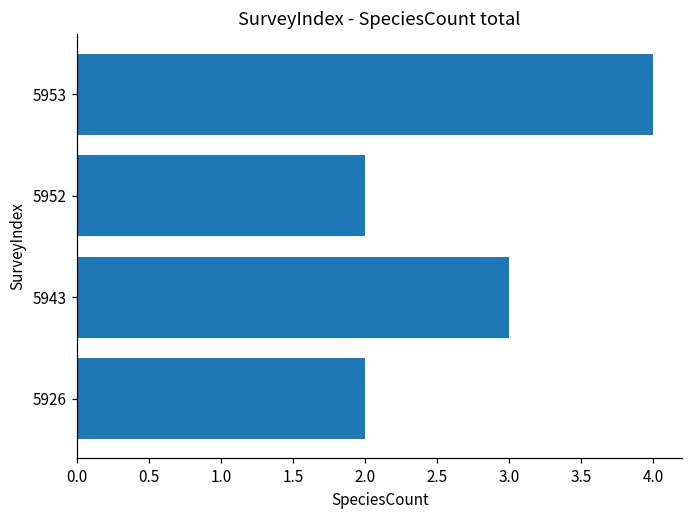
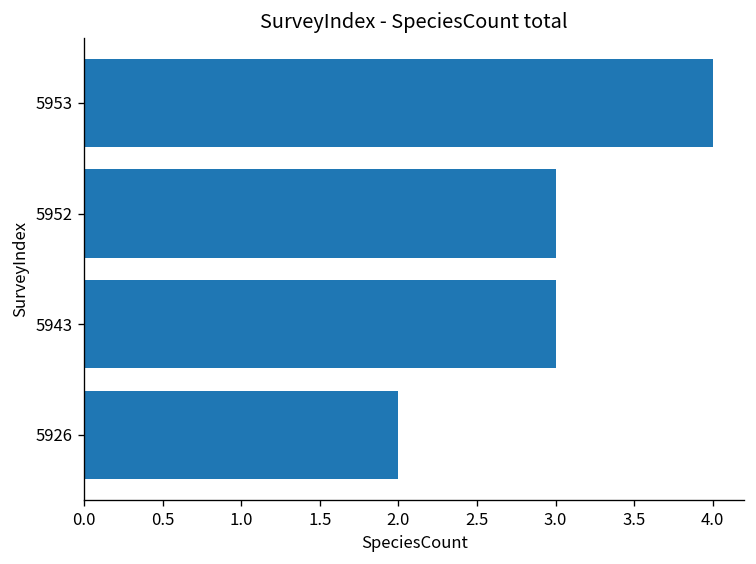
  {
    "5953": 4,
-   "5952": 2,
+   "5952": 3,
    "5943": 3,
    "5926": 2
  }
